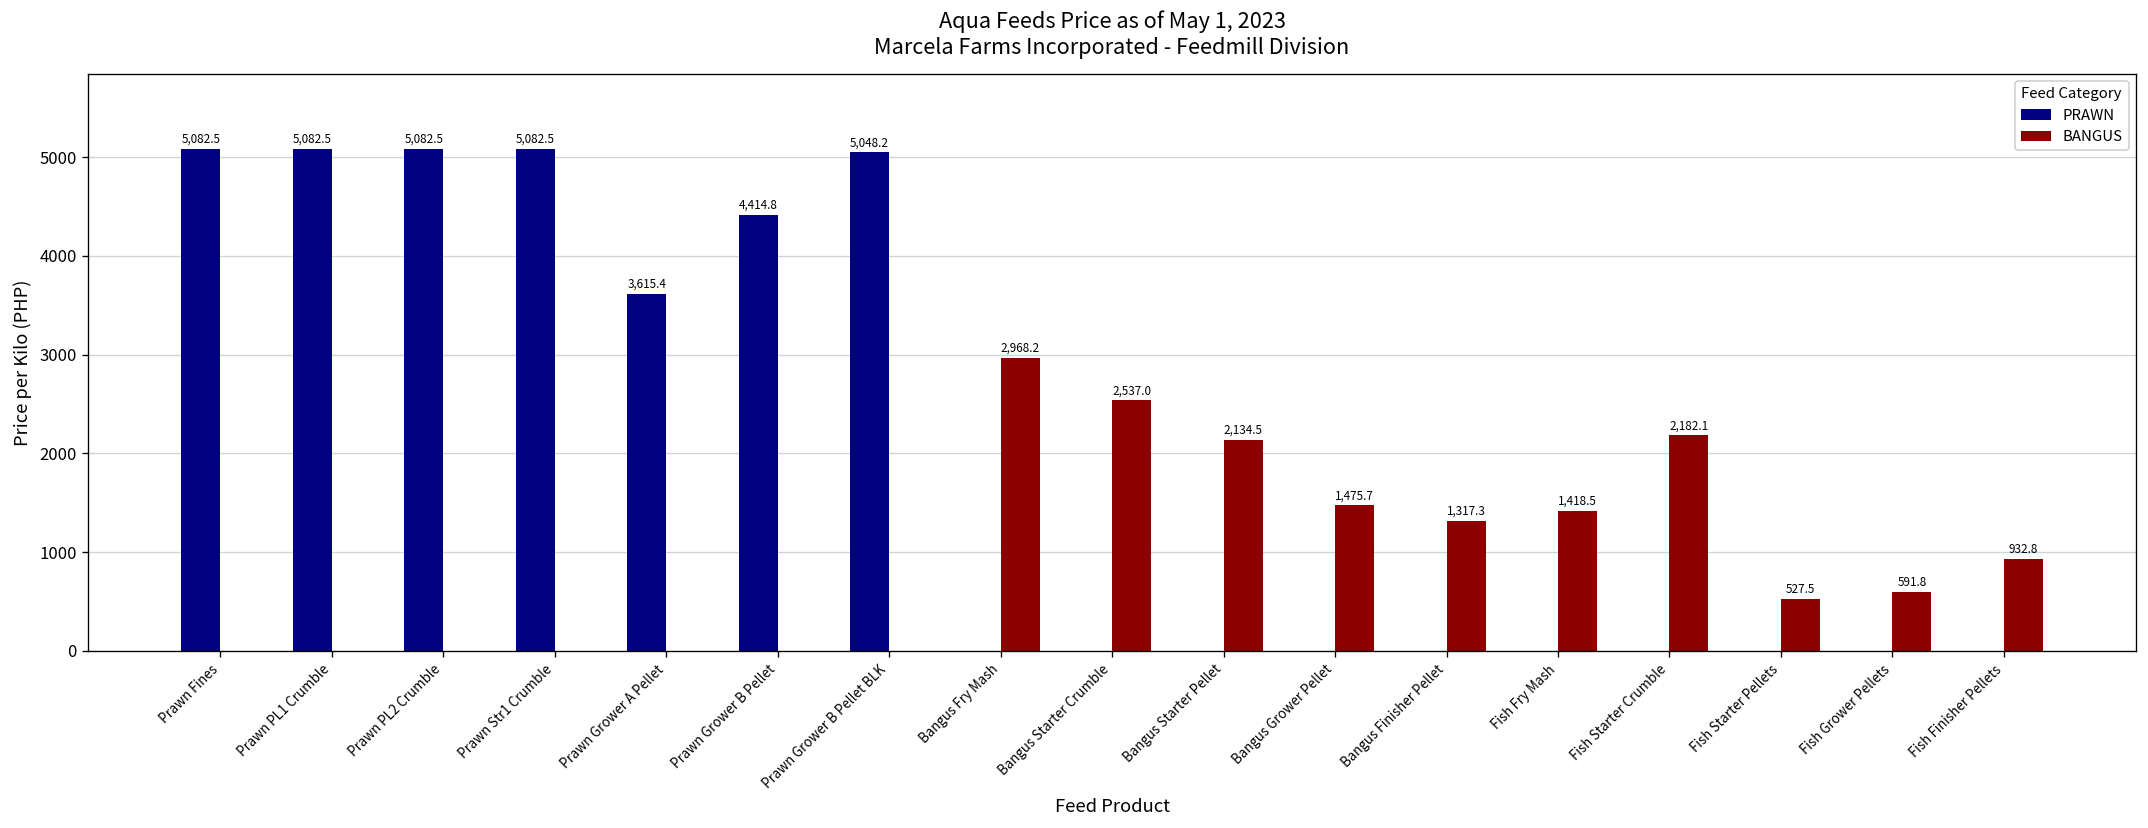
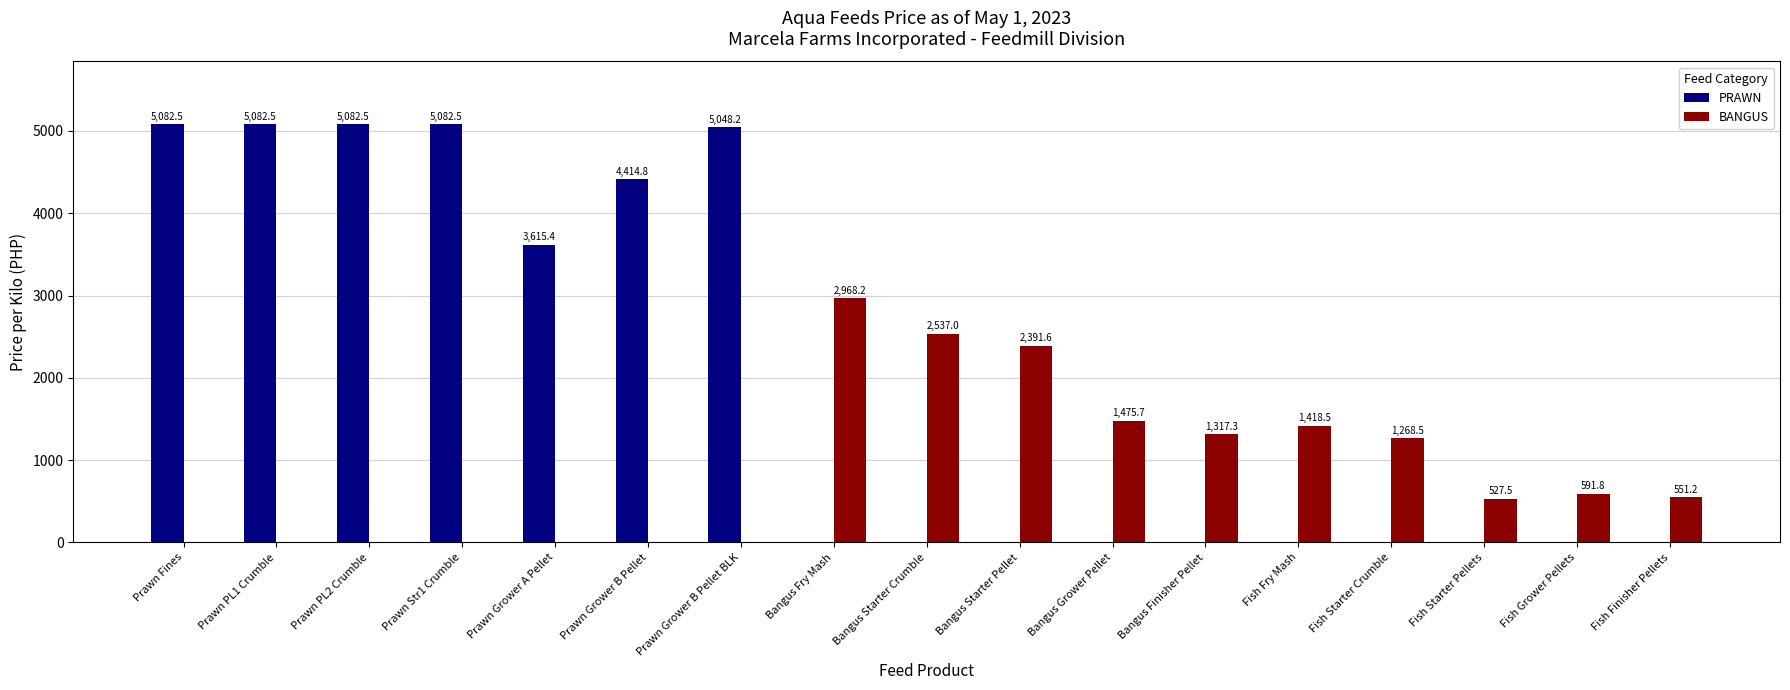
  {
    "PRAWN": {
      "Prawn Fines": "5,082.5",
      "Prawn PL1 Crumble": "5,082.5",
      "Prawn PL2 Crumble": "5,082.5",
      "Prawn Str1 Crumble": "5,082.5",
      "Prawn Grower A Pellet": "3,615.4",
      "Prawn Grower B Pellet": "4,414.8",
      "Prawn Grower B Pellet BLK": "5,048.2"
    },
    "BANGUS": {
      "Bangus Fry Mash": "2,968.2",
      "Bangus Starter Crumble": "2,537.0",
-     "Bangus Starter Pellet": "2,134.5",
+     "Bangus Starter Pellet": "2,391.6",
      "Bangus Grower Pellet": "1,475.7",
      "Bangus Finisher Pellet": "1,317.3",
      "Fish Fry Mash": "1,418.5",
-     "Fish Starter Crumble": "2,182.1",
+     "Fish Starter Crumble": "1,268.5",
      "Fish Starter Pellets": "527.5",
      "Fish Grower Pellets": "591.8",
-     "Fish Finisher Pellets": "932.8"
+     "Fish Finisher Pellets": "551.2"
    }
  }
